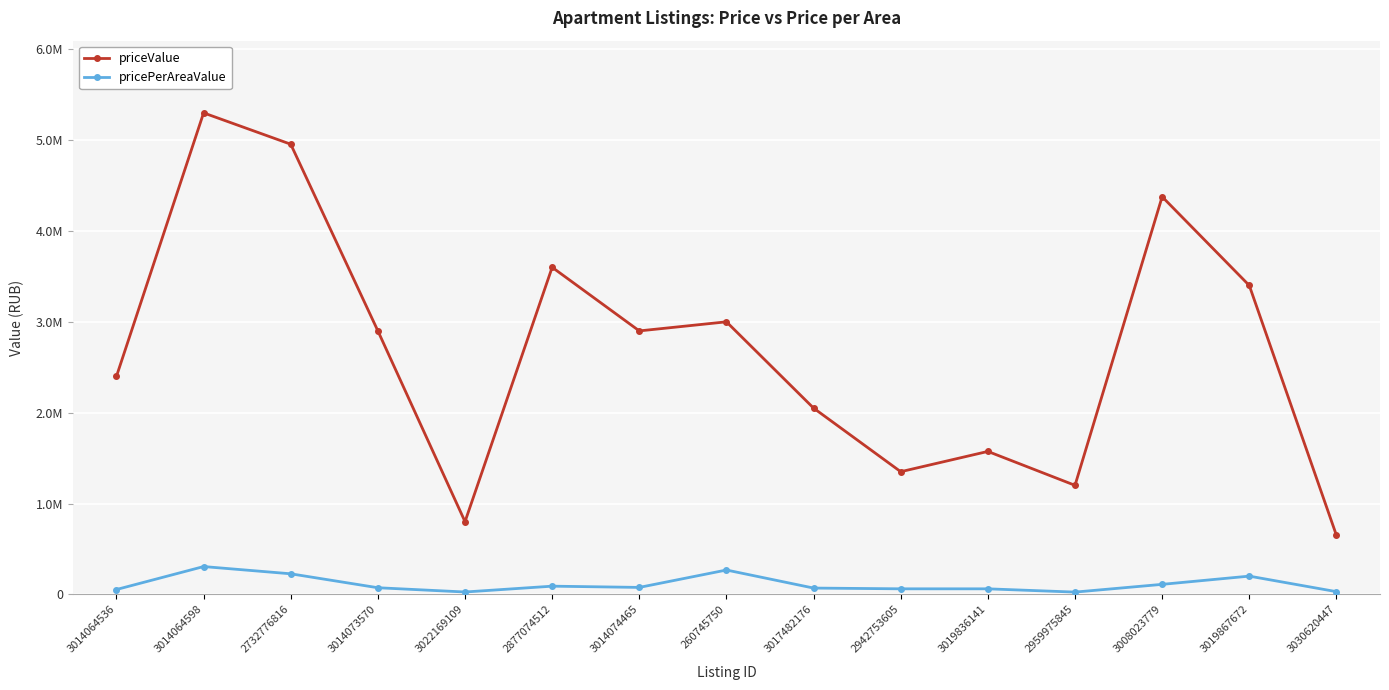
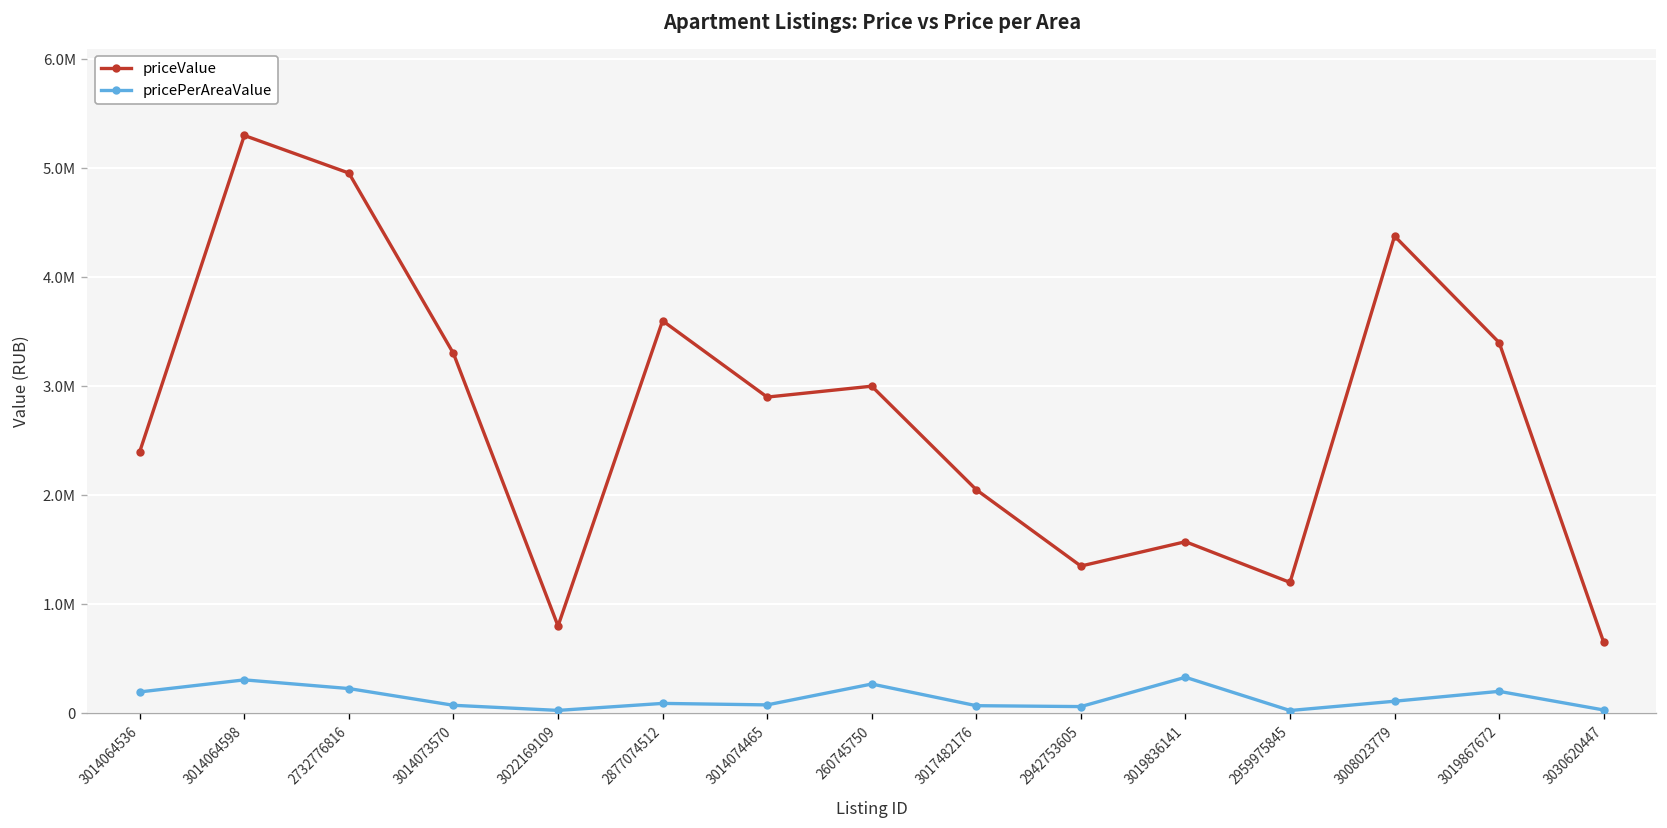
  {
    "priceValue": {
      "3014064536": 2400000,
      "3014064598": 5300000,
      "2732776816": 5000000,
-     "3014073570": 2900000,
+     "3014073570": 3300000,
      "3022169109": 800000,
      "2877074512": 3600000,
      "3014074465": 2900000,
      "260745750": 3000000,
      "3017482176": 2100000,
      "2942753605": 1400000,
      "3019836141": 1600000,
      "2959975845": 1200000,
      "3008023779": 4400000,
      "3019867672": 3400000,
      "3030620447": 700000
    },
    "pricePerAreaValue": {
-     "3014064536": 100000,
+     "3014064536": 200000,
      "3014064598": 300000,
      "2732776816": 200000,
      "3014073570": 100000,
      "3022169109": 0,
      "2877074512": 100000,
      "3014074465": 100000,
      "260745750": 300000,
      "3017482176": 100000,
      "2942753605": 100000,
-     "3019836141": 100000,
+     "3019836141": 300000,
      "2959975845": 0,
      "3008023779": 100000,
      "3019867672": 200000,
      "3030620447": 0
    }
  }
